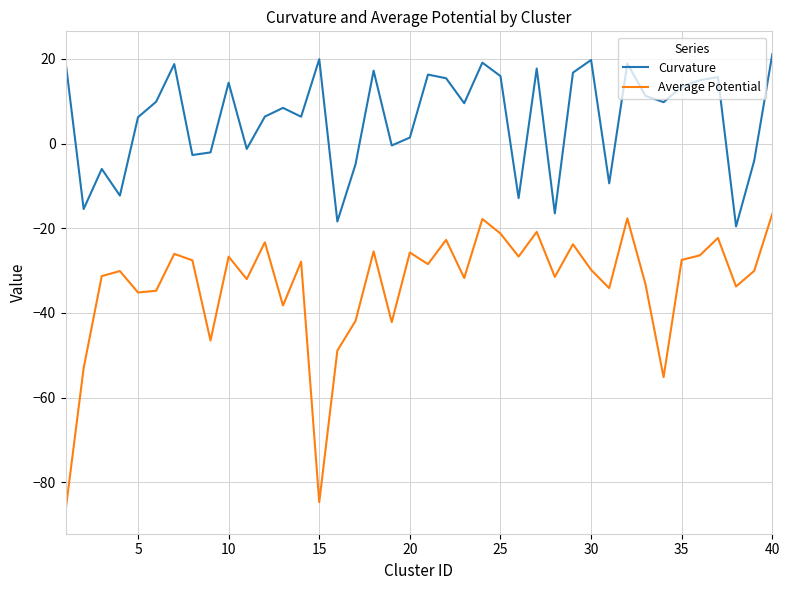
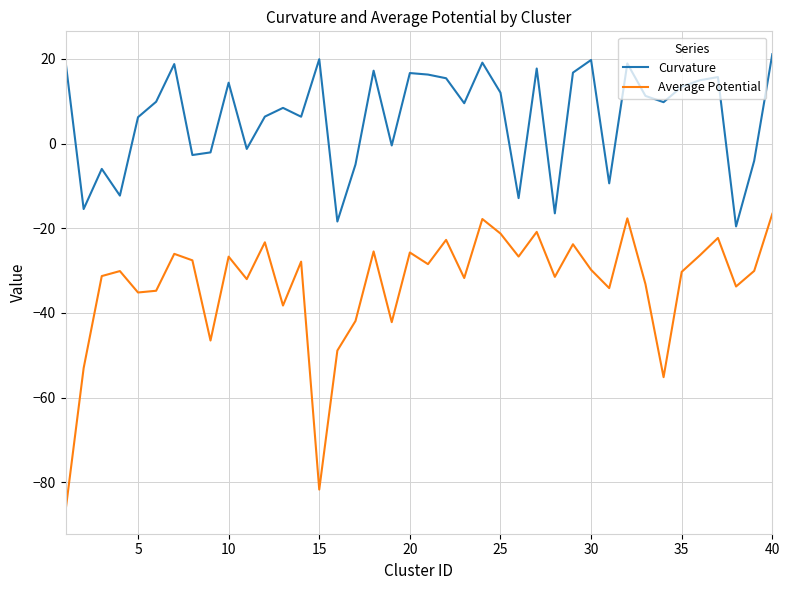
  {
    "Curvature": {
      "5": 6,
      "10": 14,
      "15": 20,
-     "20": 1,
-     "25": 16,
+     "20": 17,
+     "25": 12,
      "30": 20,
      "40": 21
    },
    "Average Potential": {
      "5": -35,
      "10": -27,
-     "15": -85,
+     "15": -82,
      "20": -26,
      "25": -21,
      "30": -30,
-     "35": -27,
+     "35": -30,
      "40": -17
    }
  }
